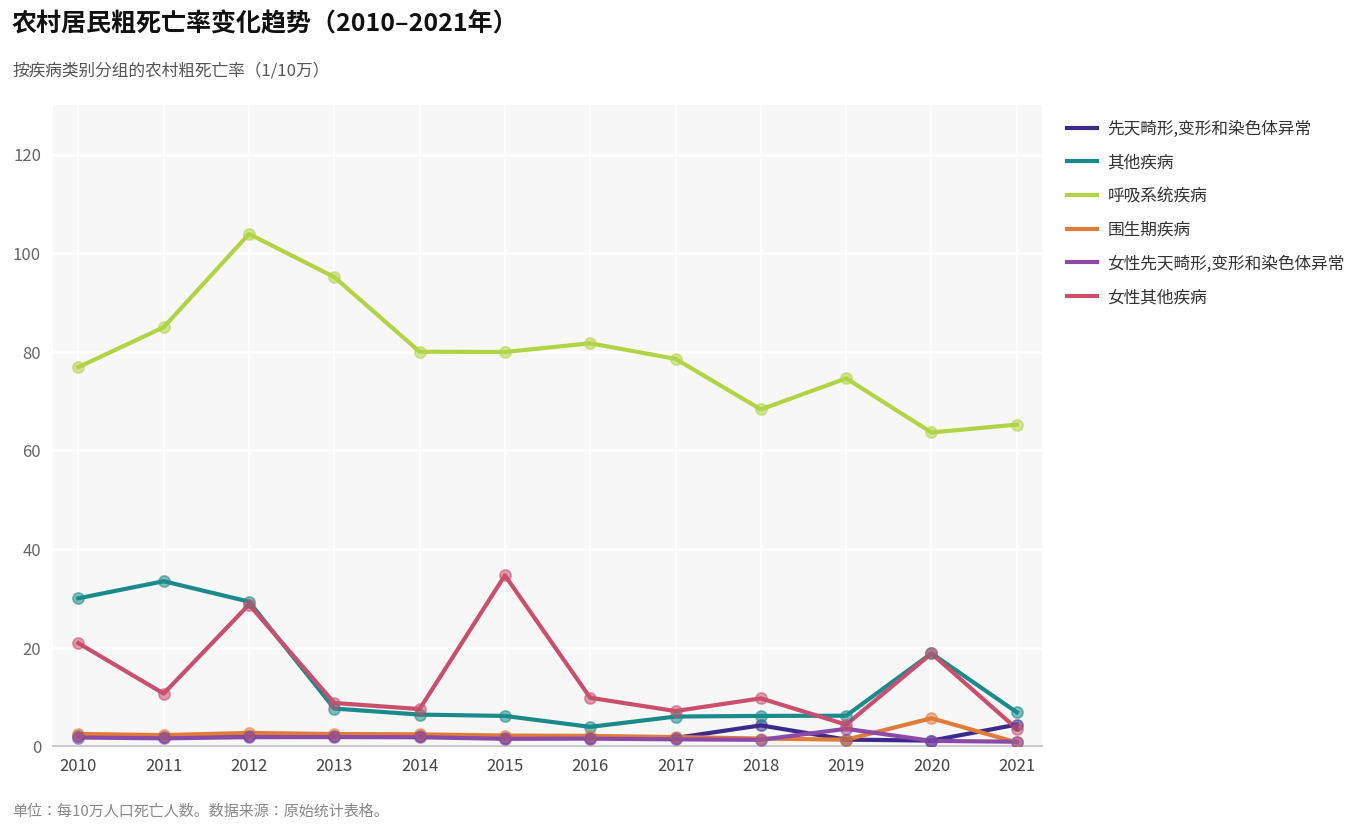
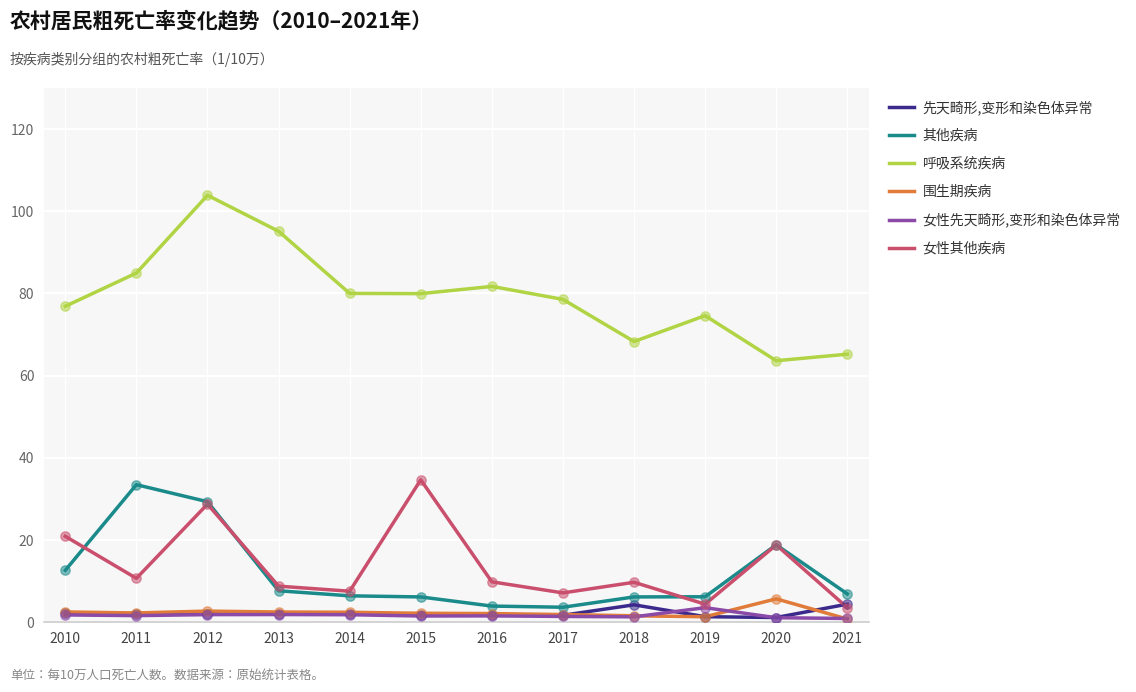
  {
    "先天畸形,变形和染色体异常": {
      "2018": 4,
      "2021": 4
    },
    "其他疾病": {
-     "2010": 30,
+     "2010": 13,
      "2011": 33,
      "2013": 8,
      "2014": 6,
      "2015": 6,
      "2016": 4,
-     "2017": 6,
+     "2017": 4,
      "2018": 6,
      "2019": 6,
      "2021": 7
    },
    "呼吸系统疾病": {
      "2010": 77,
      "2011": 85,
      "2012": 104,
      "2013": 95,
      "2014": 80,
      "2015": 80,
      "2016": 82,
      "2017": 79,
      "2018": 68,
      "2019": 75,
      "2020": 64,
      "2021": 65
    },
    "围生期疾病": {
      "2020": 6
    },
    "女性先天畸形,变形和染色体异常": {
      "2019": 4
    },
    "女性其他疾病": {
      "2010": 21,
      "2011": 11,
      "2013": 9,
      "2014": 8,
      "2015": 35,
      "2016": 10,
      "2017": 7,
      "2018": 10,
      "2019": 4,
      "2021": 4
    }
  }
